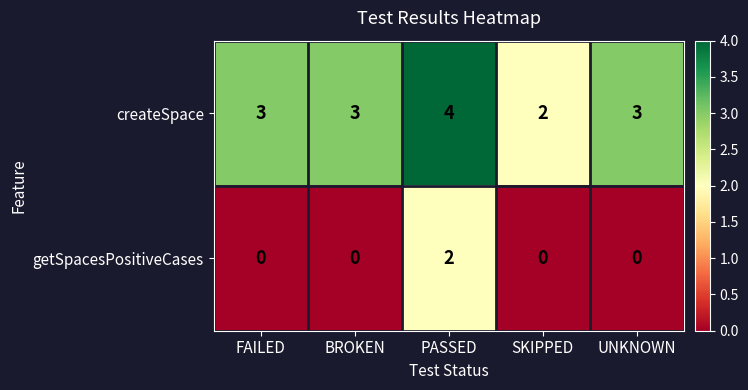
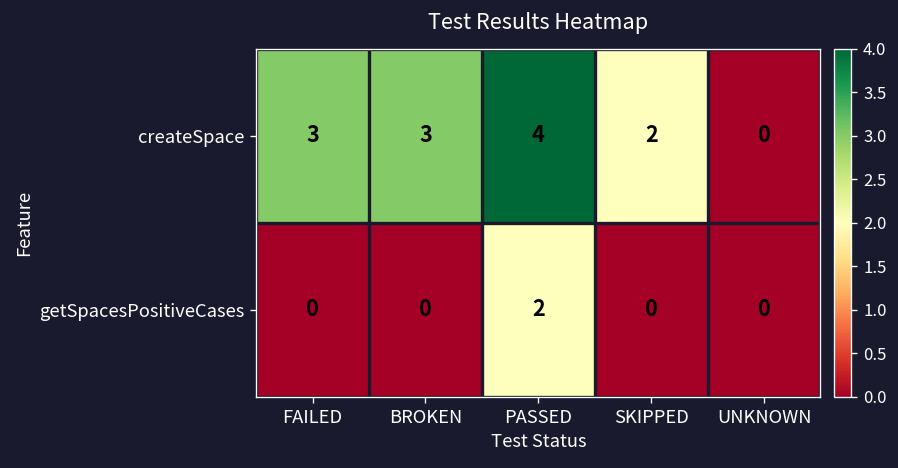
  {
    "createSpace": {
      "FAILED": 3,
      "BROKEN": 3,
      "PASSED": 4,
      "SKIPPED": 2,
-     "UNKNOWN": 3
+     "UNKNOWN": 0
    },
    "getSpacesPositiveCases": {
      "FAILED": 0,
      "BROKEN": 0,
      "PASSED": 2,
      "SKIPPED": 0,
      "UNKNOWN": 0
    }
  }
